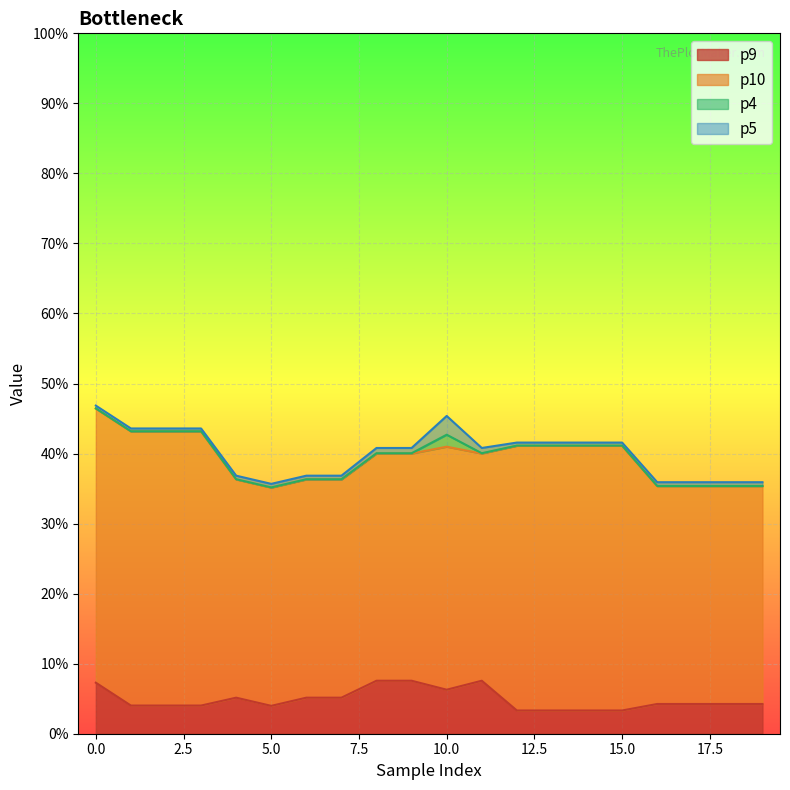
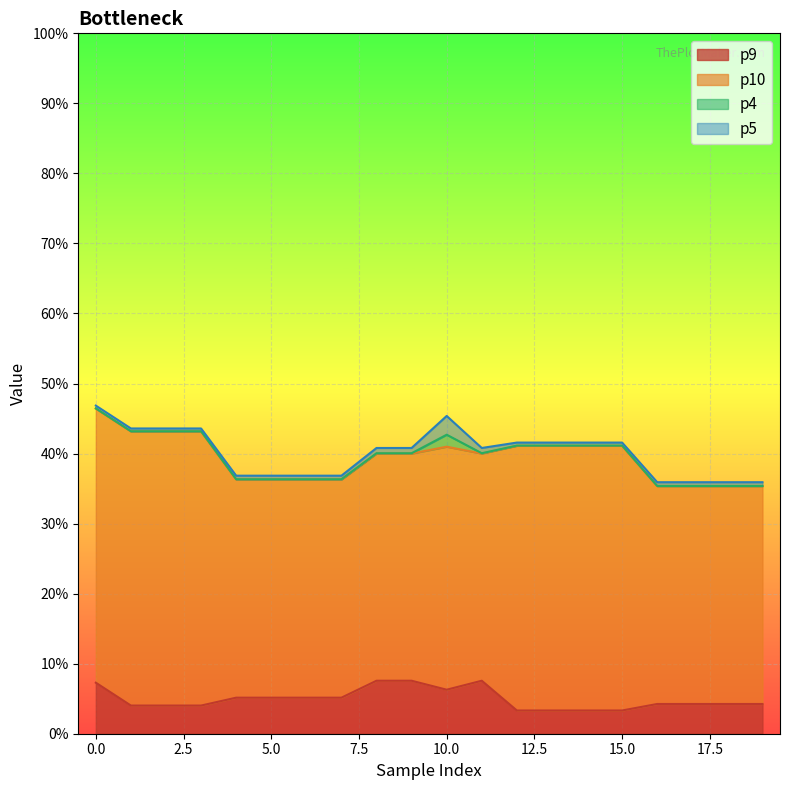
  {
    "p9": {
      "0.0": "7%",
-     "5.0": "4%",
+     "5.0": "5%",
      "10.0": "6%",
      "15.0": "3%"
    },
    "p10": {
      "10.0": "35%"
    },
    "p4": {
      "10.0": "2%"
    },
    "p5": {
      "0.0": "0%",
      "5.0": "1%",
      "10.0": "3%",
      "15.0": "0%"
    }
  }
